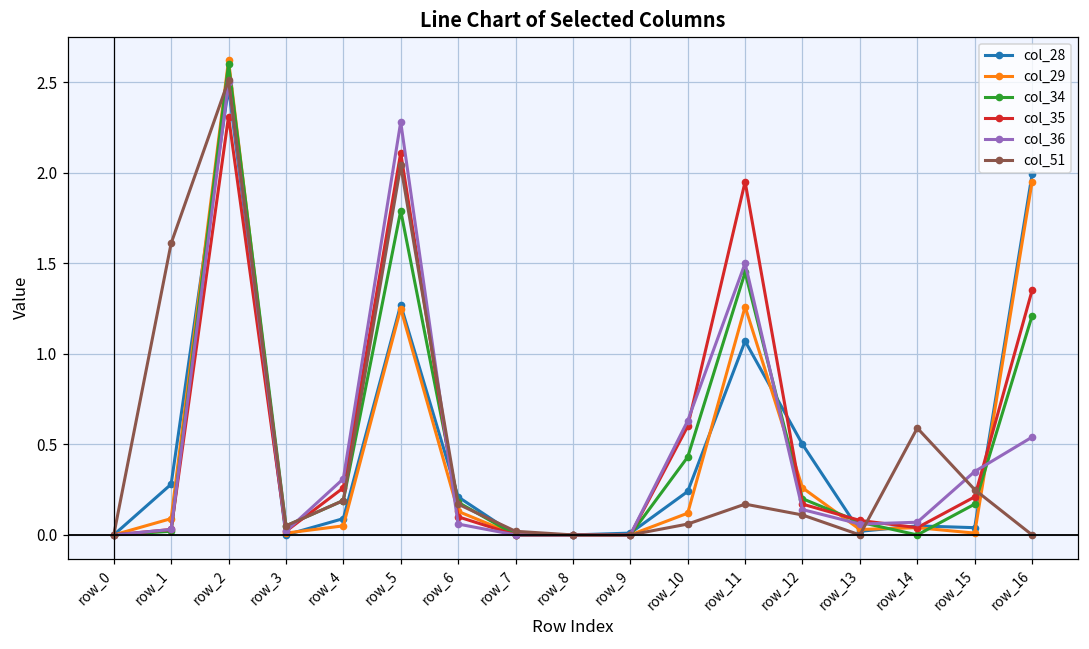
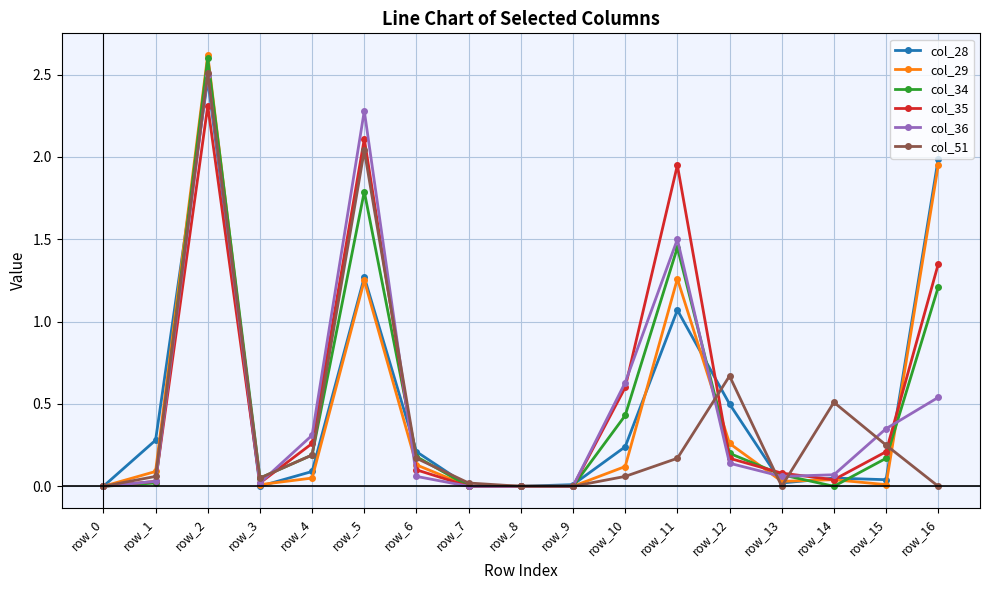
  {
    "col_28": {
      "row_1": 0.28,
      "row_2": 2.47,
      "row_4": 0.09,
      "row_5": 1.27,
      "row_6": 0.21,
      "row_10": 0.24,
      "row_11": 1.07,
      "row_12": 0.50,
      "row_15": 0.04
    },
    "col_29": {
      "row_1": 0.09,
      "row_2": 2.62,
      "row_4": 0.05,
      "row_5": 1.25,
      "row_6": 0.13,
      "row_10": 0.12,
      "row_11": 1.26,
      "row_12": 0.26,
      "row_15": 0.01,
      "row_16": 1.95
    },
    "col_34": {
      "row_2": 2.60,
      "row_5": 1.79,
      "row_10": 0.43,
      "row_11": 1.45,
      "row_12": 0.20,
      "row_14": 0.00,
      "row_15": 0.17,
      "row_16": 1.21
    },
    "col_35": {
      "row_2": 2.31,
      "row_4": 0.26,
      "row_5": 2.11,
      "row_6": 0.10,
      "row_10": 0.60,
      "row_11": 1.95,
      "row_12": 0.17,
      "row_15": 0.21,
      "row_16": 1.35
    },
    "col_36": {
      "row_4": 0.31,
      "row_5": 2.28,
      "row_6": 0.06,
      "row_10": 0.63,
      "row_11": 1.50,
      "row_12": 0.14,
      "row_14": 0.07,
      "row_15": 0.35,
      "row_16": 0.54
    },
    "col_51": {
-     "row_1": 1.61,
+     "row_1": 0.06,
      "row_5": 2.04,
      "row_7": 0.02,
      "row_10": 0.06,
      "row_11": 0.17,
-     "row_12": 0.11,
+     "row_12": 0.67,
      "row_13": 0.00,
-     "row_14": 0.59,
+     "row_14": 0.51,
      "row_15": 0.25,
      "row_16": 0.00
    }
  }
